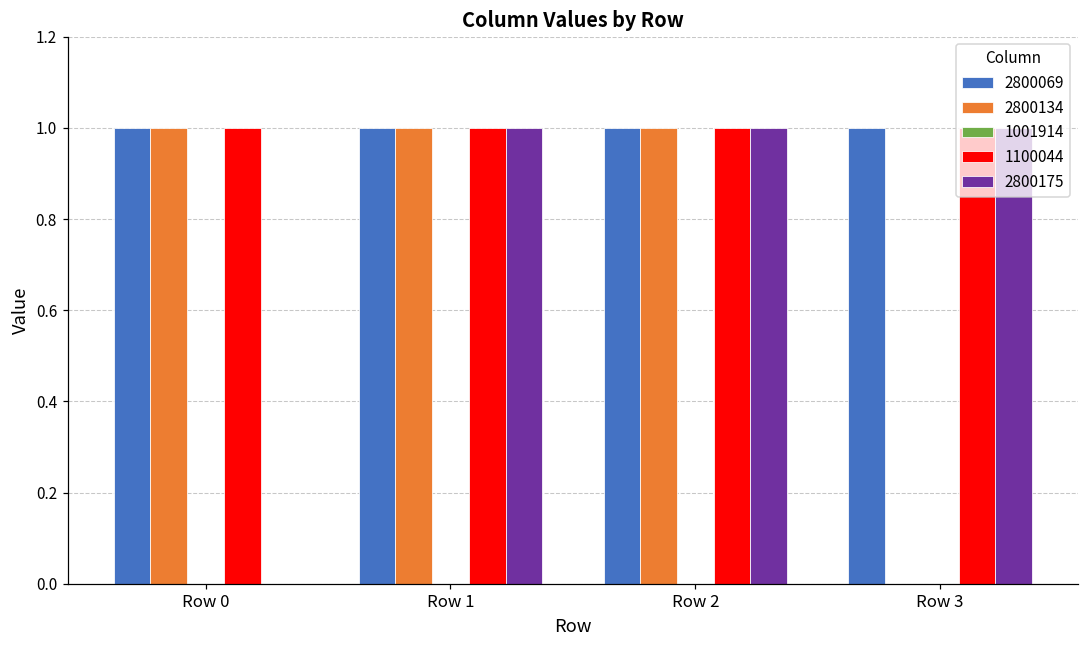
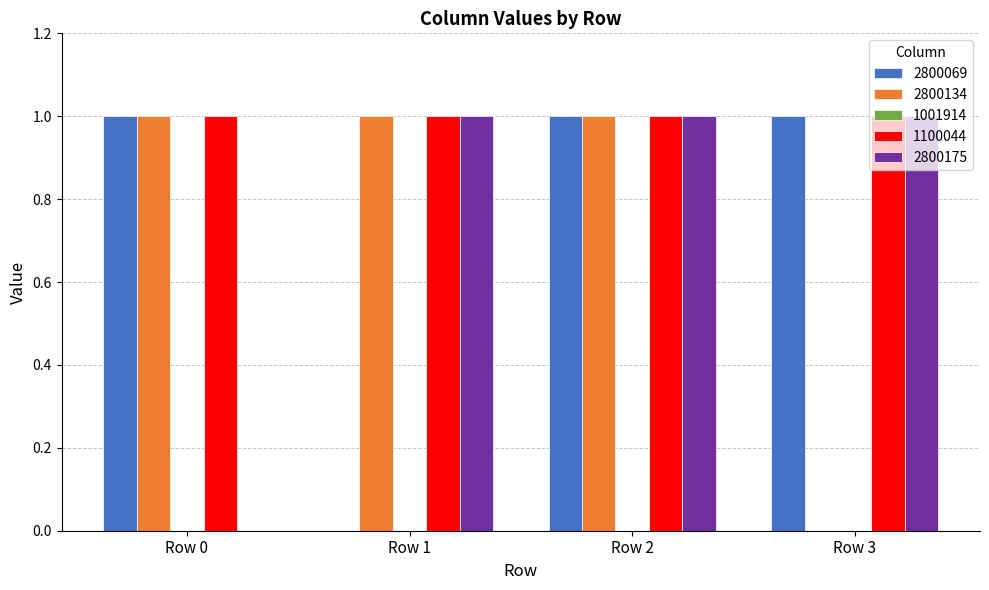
  {
    "2800069": {
      "Row 0": 1,
-     "Row 1": 1,
+     "Row 1": 0,
      "Row 2": 1,
      "Row 3": 1
    },
    "2800134": {
      "Row 0": 1,
      "Row 1": 1,
      "Row 2": 1,
      "Row 3": 0
    },
    "1001914": {
      "Row 0": 0,
      "Row 1": 0,
      "Row 2": 0,
      "Row 3": 0
    },
    "1100044": {
      "Row 0": 1,
      "Row 1": 1,
      "Row 2": 1
    },
    "2800175": {
      "Row 0": 0,
      "Row 1": 1,
      "Row 2": 1
    }
  }
